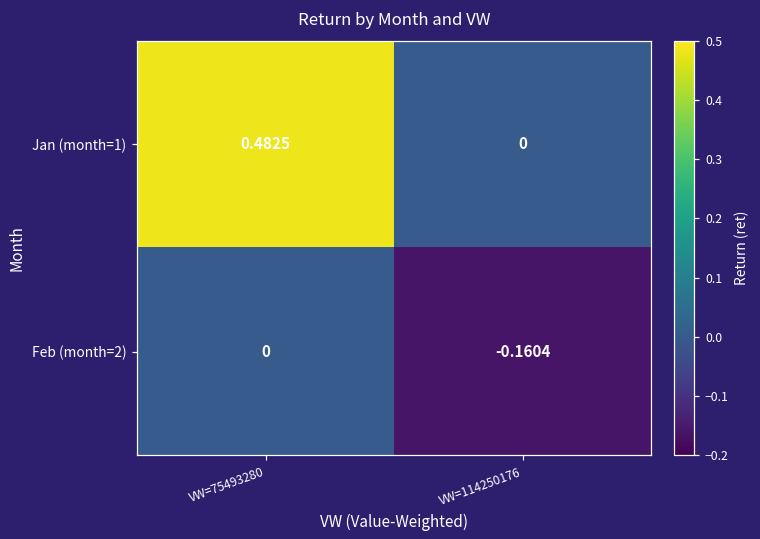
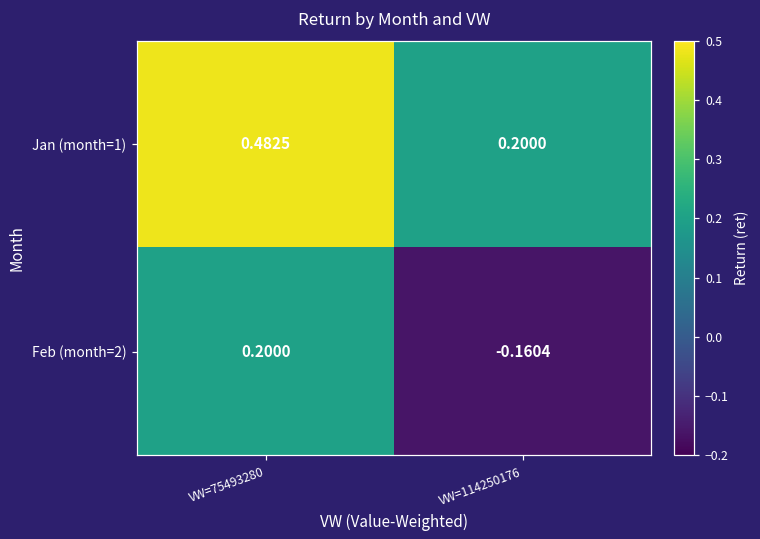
  {
    "Jan (month=1)": {
      "VW=75493280": 0.4825,
-     "VW=114250176": 0
+     "VW=114250176": 0.2000
    },
    "Feb (month=2)": {
-     "VW=75493280": 0,
+     "VW=75493280": 0.2000,
      "VW=114250176": -0.1604
    }
  }
